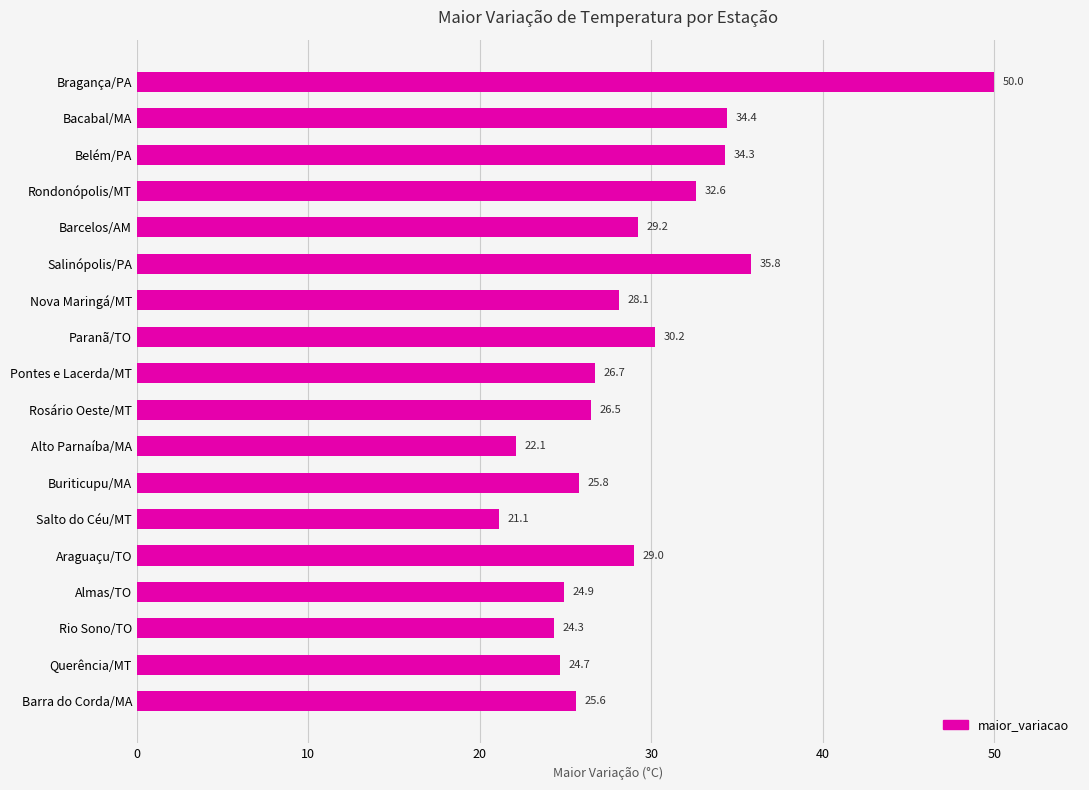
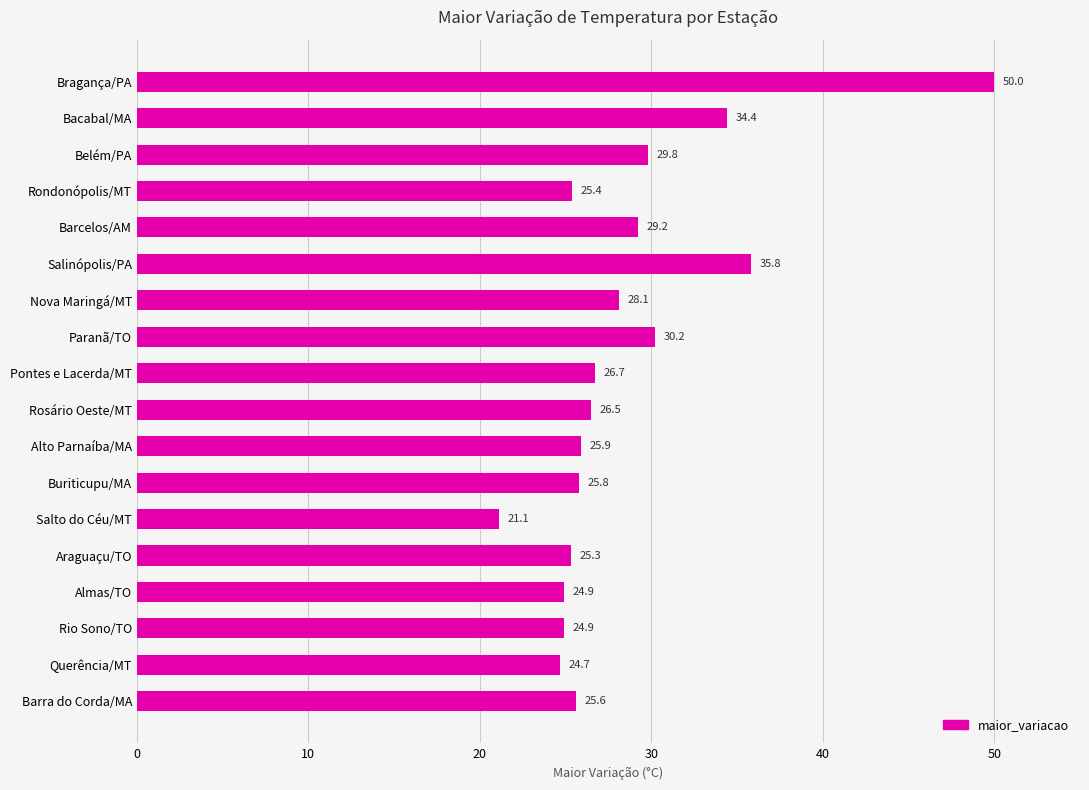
  {
    "Bragança/PA": 50.0,
    "Bacabal/MA": 34.4,
-   "Belém/PA": 34.3,
-   "Rondonópolis/MT": 32.6,
+   "Belém/PA": 29.8,
+   "Rondonópolis/MT": 25.4,
    "Barcelos/AM": 29.2,
    "Salinópolis/PA": 35.8,
    "Nova Maringá/MT": 28.1,
    "Paranã/TO": 30.2,
    "Pontes e Lacerda/MT": 26.7,
    "Rosário Oeste/MT": 26.5,
-   "Alto Parnaíba/MA": 22.1,
+   "Alto Parnaíba/MA": 25.9,
    "Buriticupu/MA": 25.8,
    "Salto do Céu/MT": 21.1,
-   "Araguaçu/TO": 29.0,
+   "Araguaçu/TO": 25.3,
    "Almas/TO": 24.9,
-   "Rio Sono/TO": 24.3,
+   "Rio Sono/TO": 24.9,
    "Querência/MT": 24.7,
    "Barra do Corda/MA": 25.6
  }
